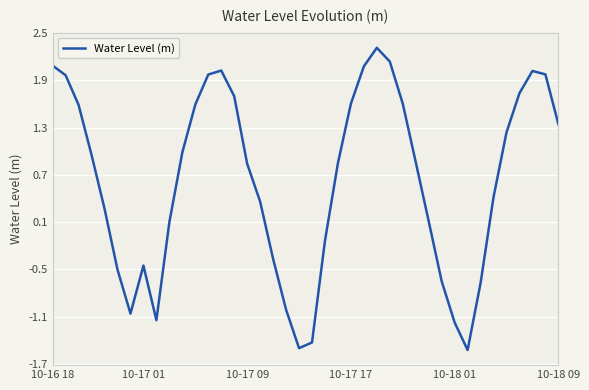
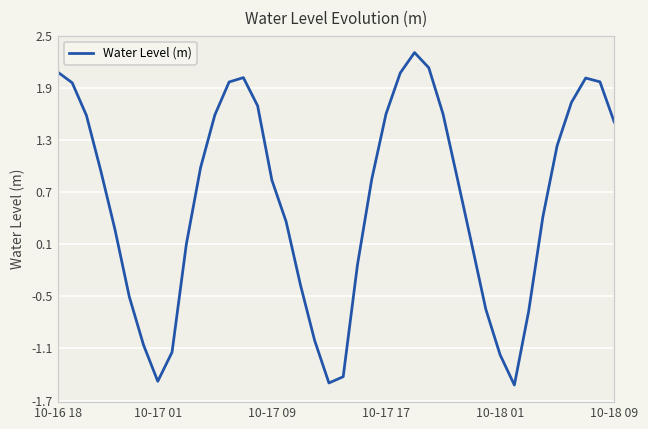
  {
    "10-16 18": 2.1,
-   "10-17 01": -0.5,
+   "10-17 01": -1.5,
    "10-17 09": 0.8,
    "10-17 17": 1.6,
    "10-18 01": -1.2,
-   "10-18 09": 1.3
+   "10-18 09": 1.5
  }
